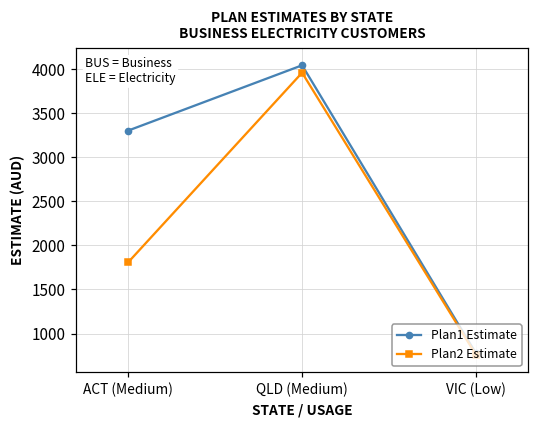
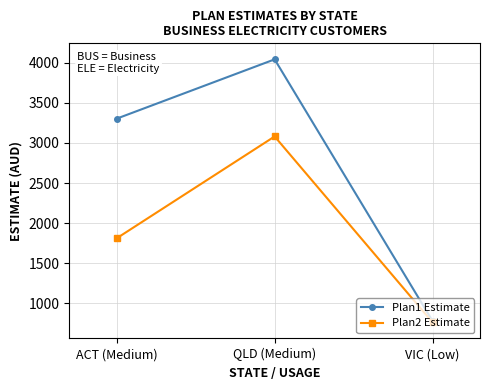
  {
    "Plan1 Estimate": {
      "ACT (Medium)": 3300,
      "QLD (Medium)": 4000
    },
    "Plan2 Estimate": {
      "ACT (Medium)": 1800,
-     "QLD (Medium)": 4000
+     "QLD (Medium)": 3100
    }
  }
